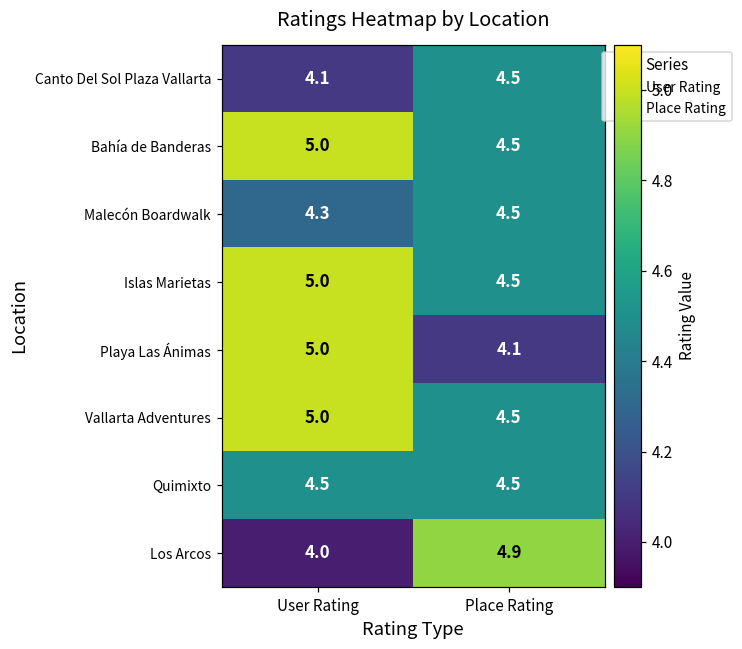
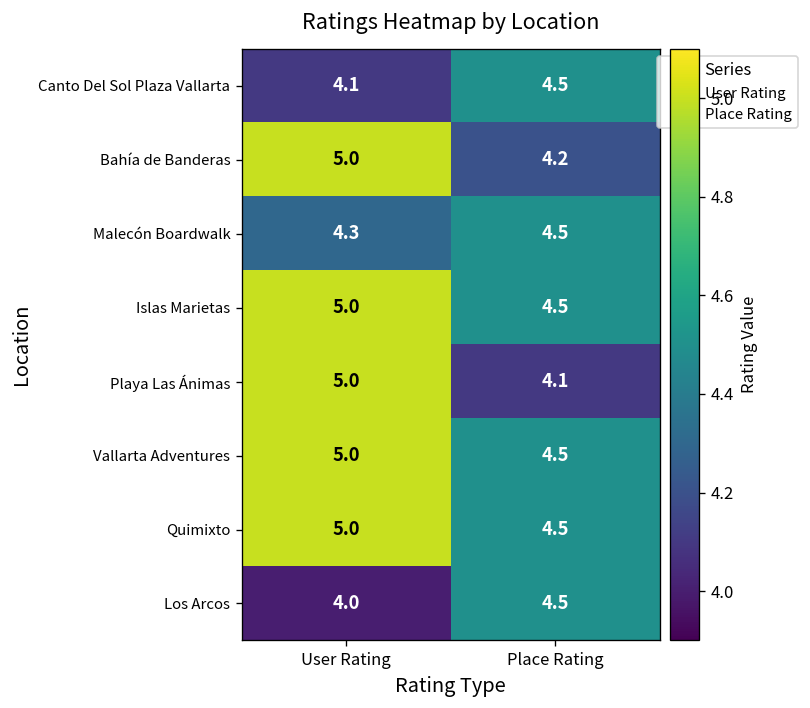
  {
    "Canto Del Sol Plaza Vallarta": {
      "User Rating": 4.1,
      "Place Rating": 4.5
    },
    "Bahía de Banderas": {
      "User Rating": 5.0,
-     "Place Rating": 4.5
+     "Place Rating": 4.2
    },
    "Malecón Boardwalk": {
      "User Rating": 4.3,
      "Place Rating": 4.5
    },
    "Islas Marietas": {
      "User Rating": 5.0,
      "Place Rating": 4.5
    },
    "Playa Las Ánimas": {
      "User Rating": 5.0,
      "Place Rating": 4.1
    },
    "Vallarta Adventures": {
      "User Rating": 5.0,
      "Place Rating": 4.5
    },
    "Quimixto": {
-     "User Rating": 4.5,
+     "User Rating": 5.0,
      "Place Rating": 4.5
    },
    "Los Arcos": {
      "User Rating": 4.0,
-     "Place Rating": 4.9
+     "Place Rating": 4.5
    }
  }
